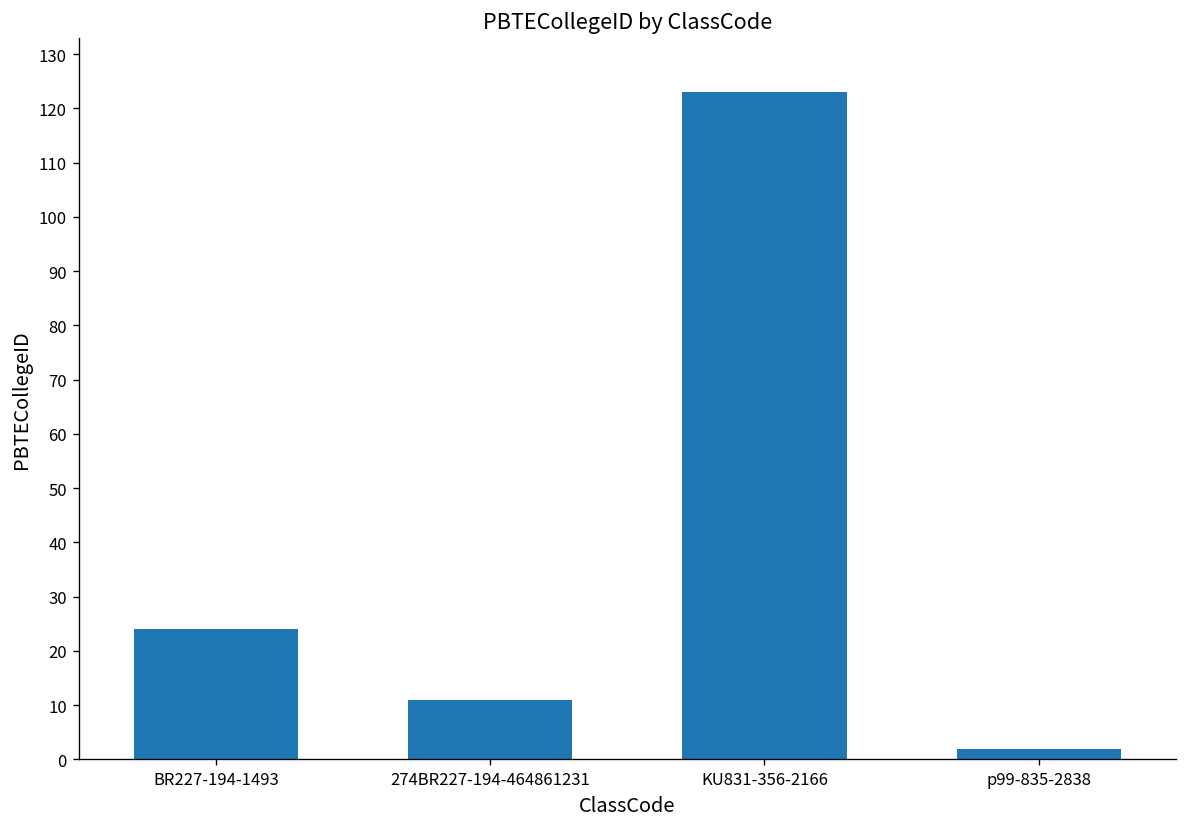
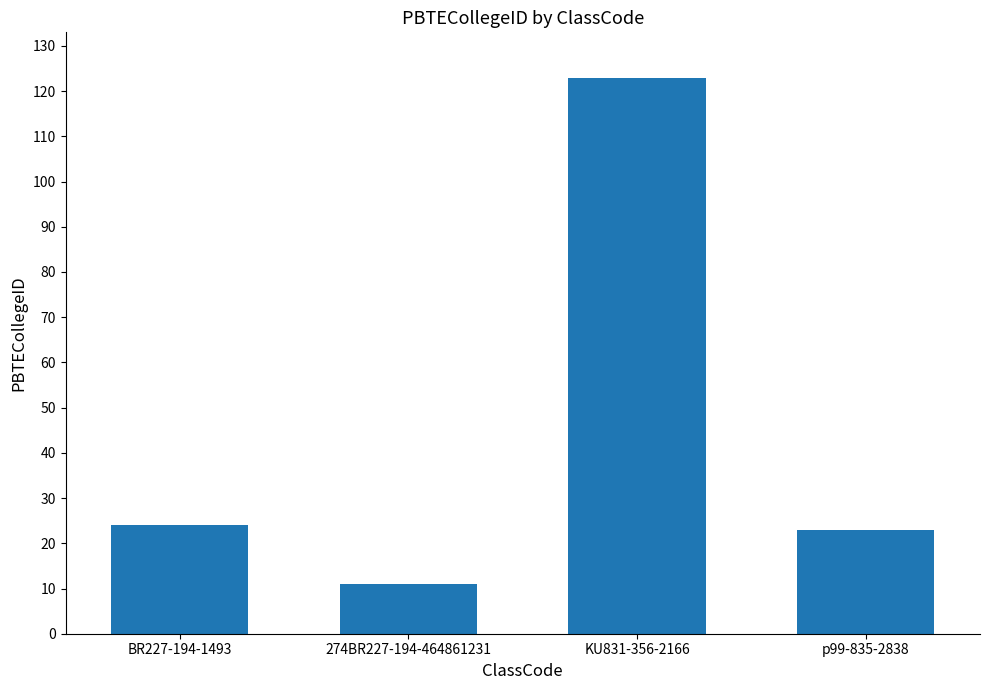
  {
    "BR227-194-1493": 24,
    "274BR227-194-464861231": 11,
    "KU831-356-2166": 123,
-   "p99-835-2838": 2
+   "p99-835-2838": 23
  }
